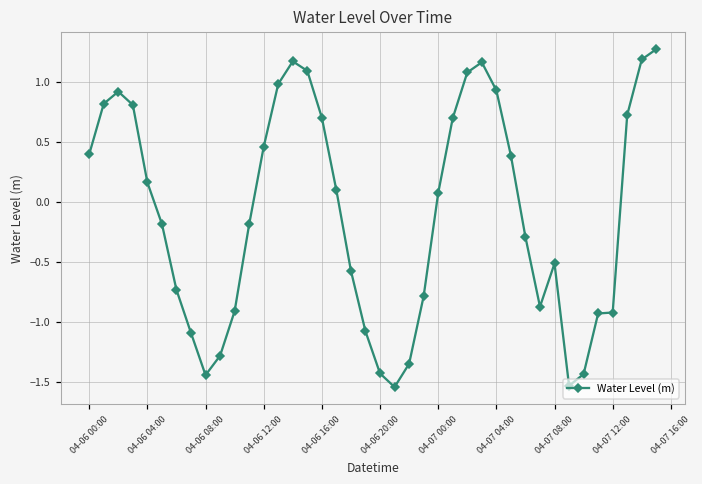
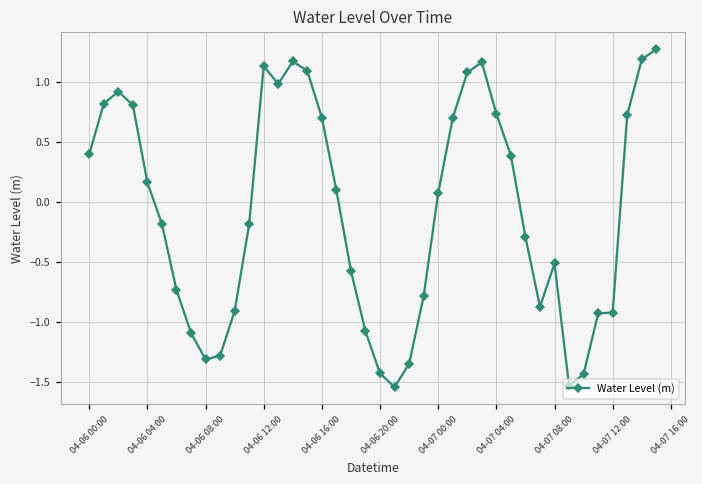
  {
    "04-06 00:00": 0.40,
    "04-06 04:00": 0.16,
-   "04-06 08:00": -1.45,
-   "04-06 12:00": 0.46,
+   "04-06 08:00": -1.32,
+   "04-06 12:00": 1.14,
    "04-06 16:00": 0.71,
    "04-06 20:00": -1.43,
    "04-07 00:00": 0.08,
-   "04-07 04:00": 0.93,
+   "04-07 04:00": 0.74,
    "04-07 08:00": -0.51,
    "04-07 12:00": -0.92
  }
